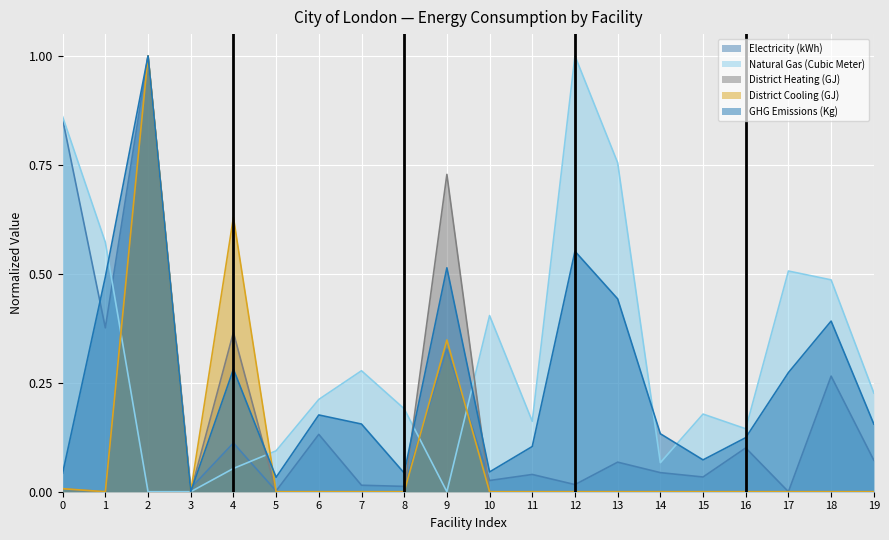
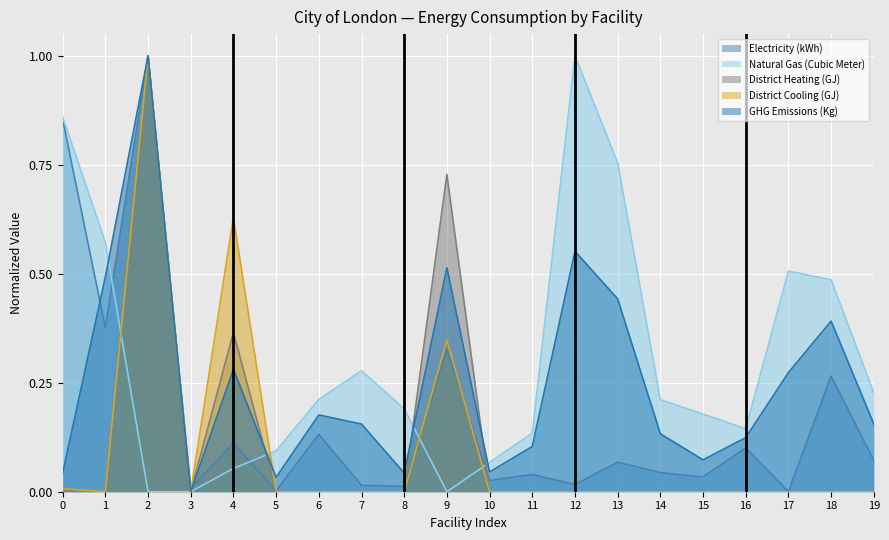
  {
    "Natural Gas (Cubic Meter)": {
      "1": 0.57,
      "2": 0.00,
      "4": 0.05,
      "5": 0.09,
      "6": 0.21,
      "7": 0.28,
      "8": 0.19,
      "9": 0.00,
-     "10": 0.40,
-     "11": 0.16,
+     "10": 0.07,
+     "11": 0.13,
      "12": 1.00,
      "13": 0.75,
-     "14": 0.07,
+     "14": 0.21,
      "15": 0.18,
      "16": 0.14,
      "17": 0.51,
      "18": 0.49,
      "19": 0.23
    },
    "District Cooling (GJ)": {
      "4": 0.63,
      "9": 0.35
    }
  }
